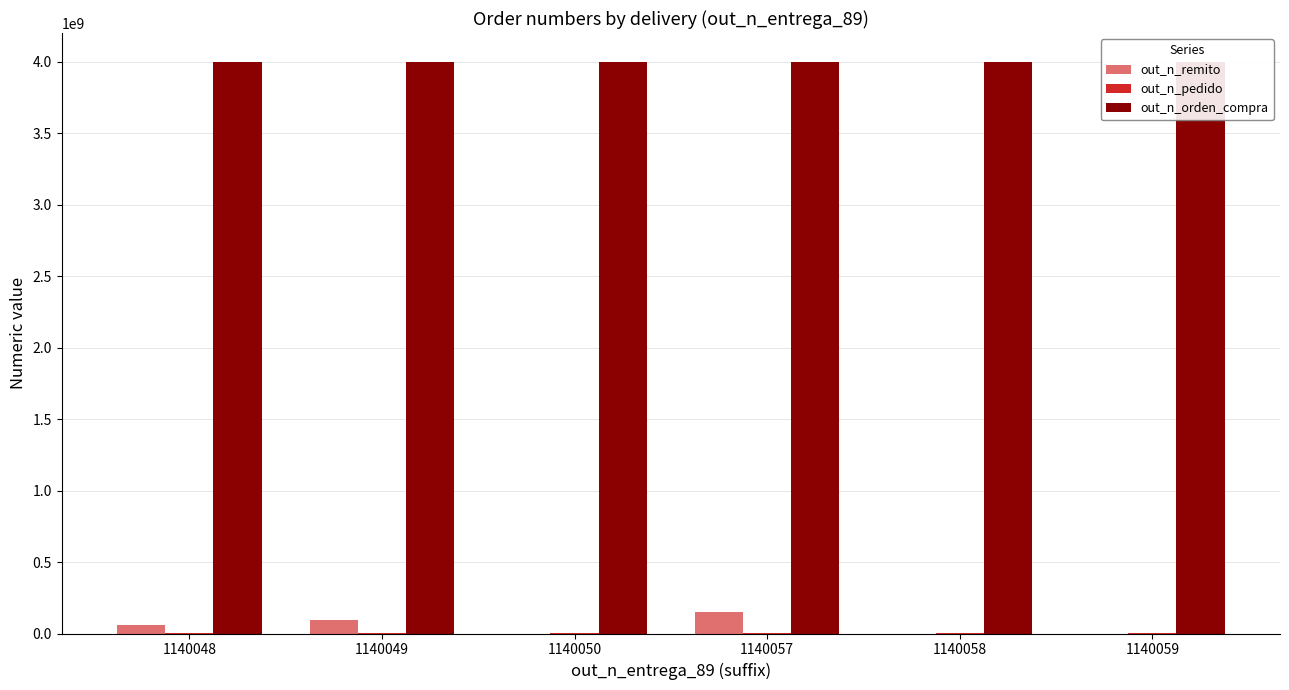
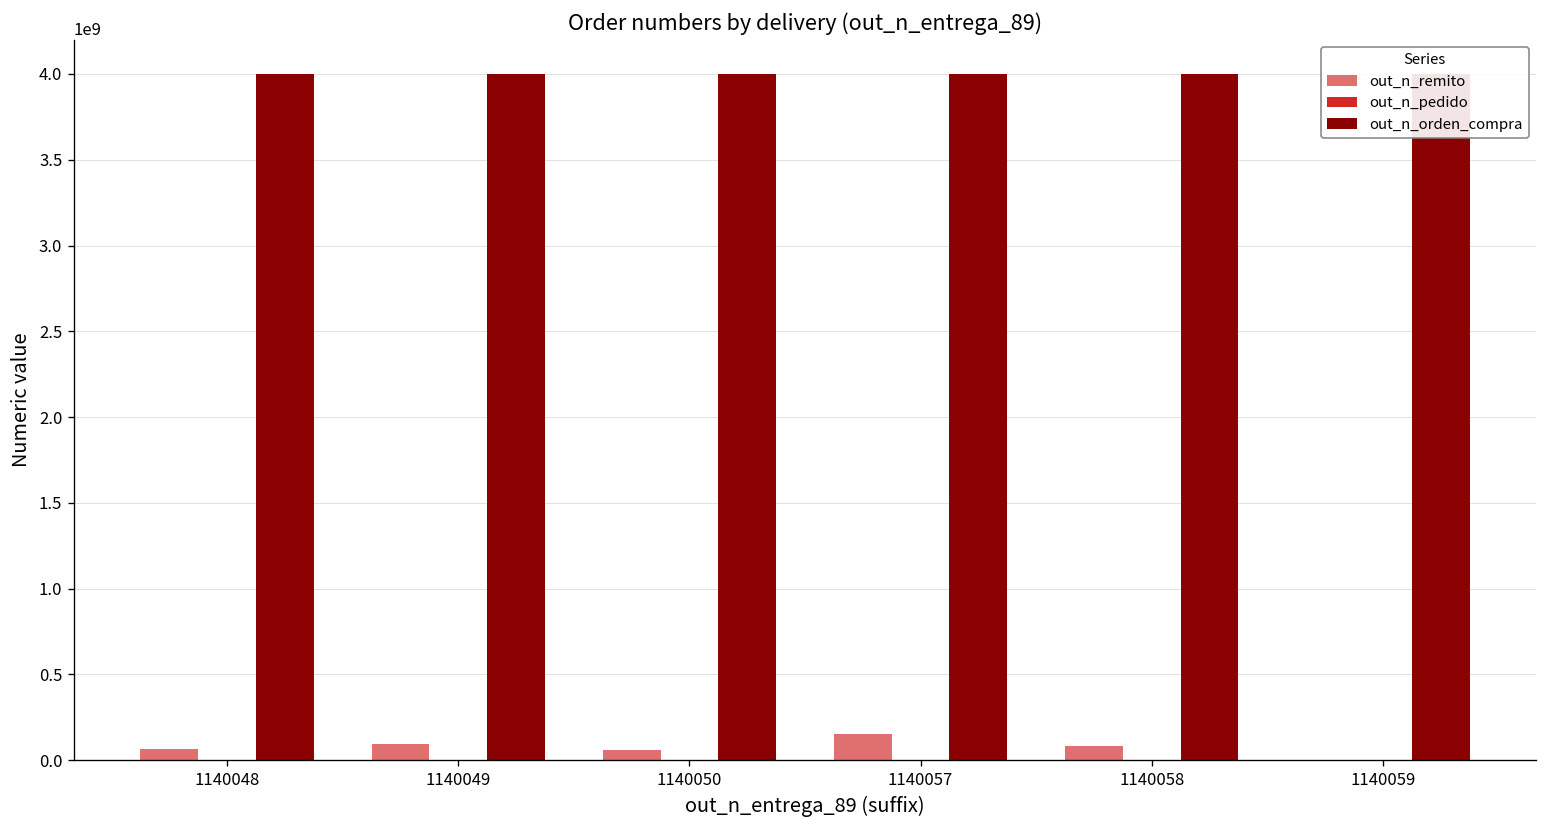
  {
    "out_n_remito": {
      "1140048": 60000000,
      "1140049": 100000000,
-     "1140050": 0,
+     "1140050": 60000000,
      "1140057": 150000000,
-     "1140058": 0
+     "1140058": 80000000
    },
    "out_n_orden_compra": {
      "1140048": 4000000000,
      "1140049": 4000000000,
      "1140050": 4000000000,
      "1140057": 4000000000,
      "1140058": 4000000000
    }
  }
